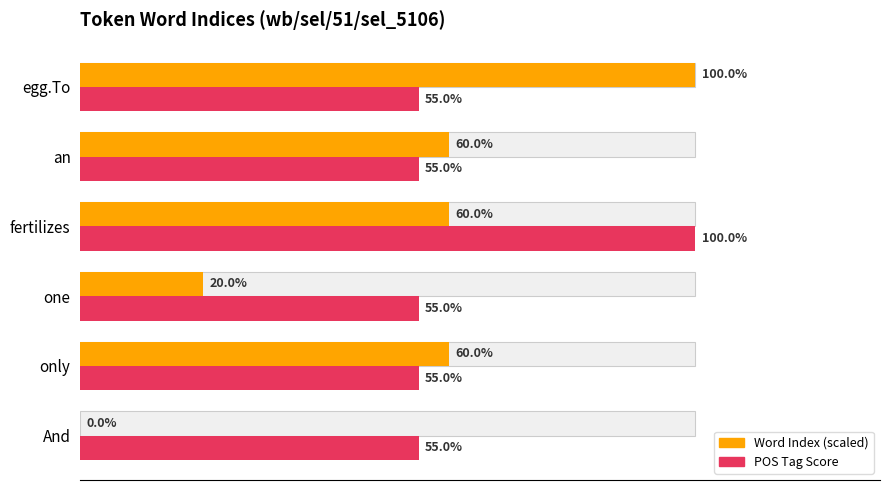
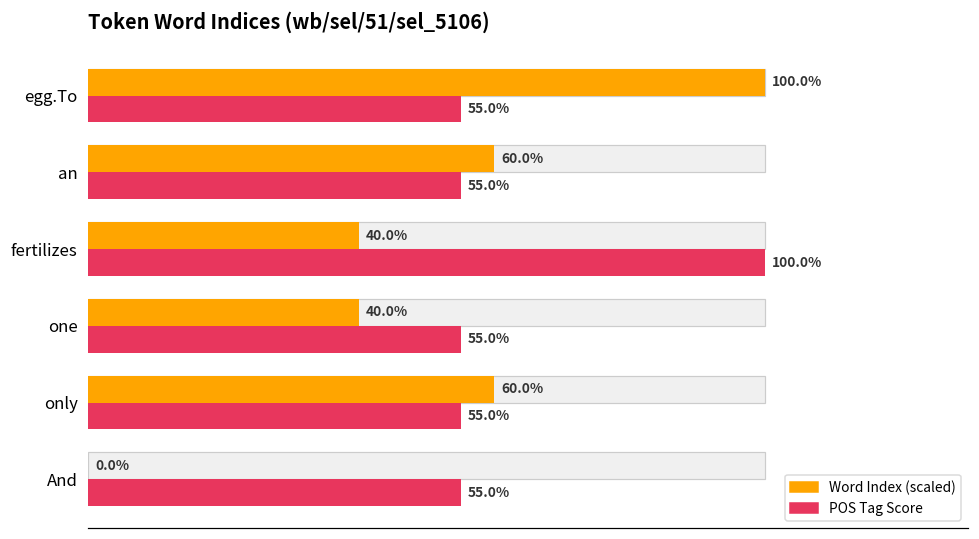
  {
    "Word Index (scaled)": {
      "egg.To": "100.0%",
-     "fertilizes": "60.0%",
-     "one": "20.0%",
+     "fertilizes": "40.0%",
+     "one": "40.0%",
      "And": "0.0%"
    },
    "POS Tag Score": {
      "egg.To": "55.0%",
      "an": "55.0%",
      "fertilizes": "100.0%",
      "one": "55.0%",
      "only": "55.0%",
      "And": "55.0%"
    }
  }
